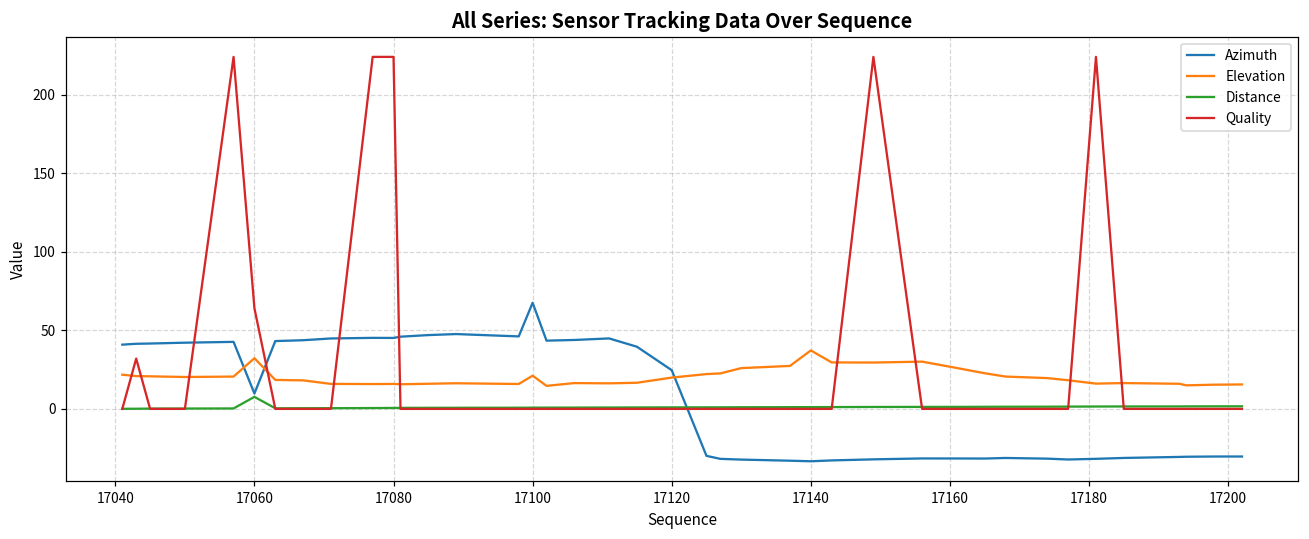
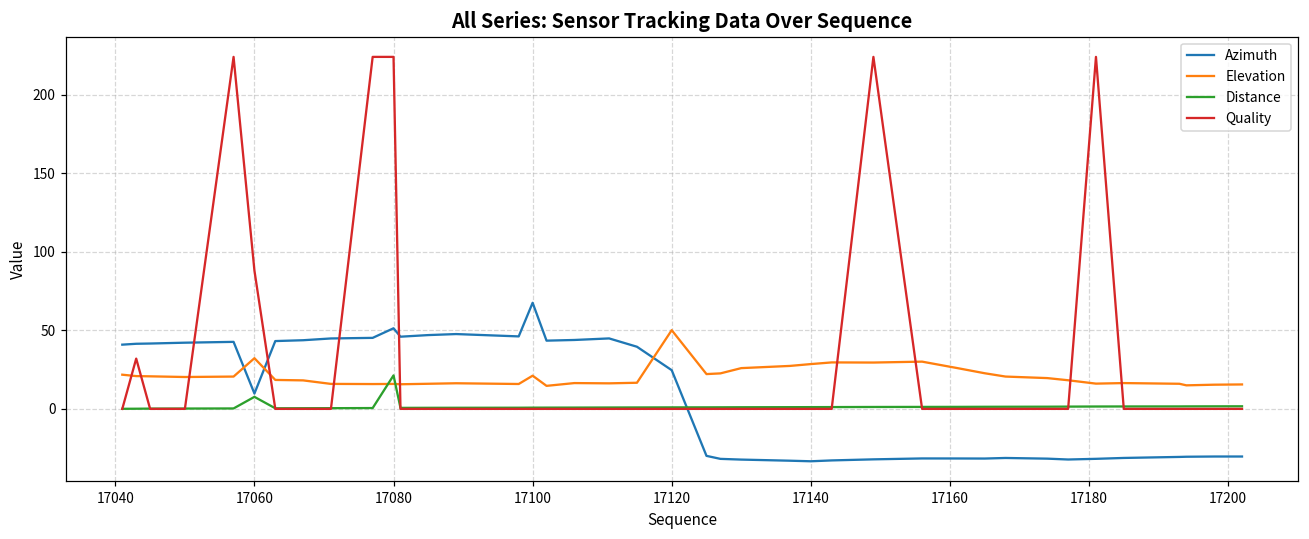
  {
    "Azimuth": {
      "17060": 10,
-     "17080": 45,
+     "17080": 51,
      "17100": 68,
      "17120": 25,
      "17140": -33
    },
    "Elevation": {
      "17060": 32,
      "17080": 16,
      "17100": 21,
-     "17120": 20,
-     "17140": 37
+     "17120": 50,
+     "17140": 29
    },
    "Distance": {
      "17060": 8,
-     "17080": 1
+     "17080": 21
    },
    "Quality": {
-     "17060": 64,
+     "17060": 88,
      "17080": 224
    }
  }
